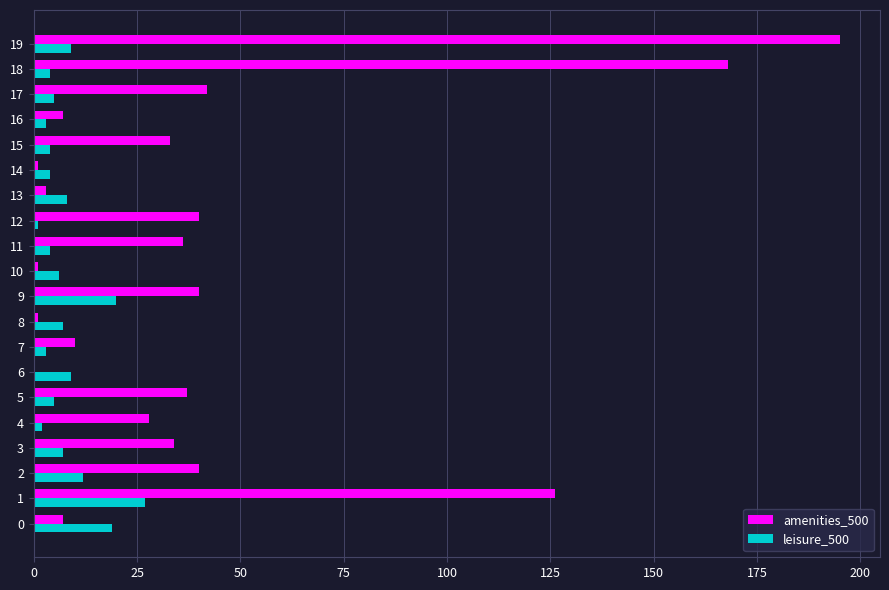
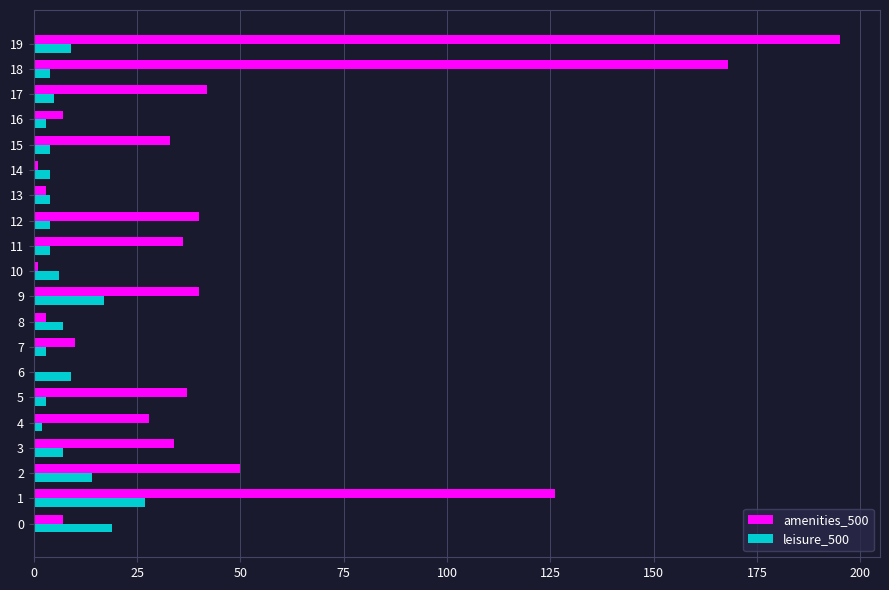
  {
    "amenities_500": {
      "19": 195,
      "18": 168,
      "17": 42,
      "16": 7,
      "15": 33,
      "14": 1,
      "13": 3,
      "12": 40,
      "11": 36,
      "10": 1,
      "9": 40,
-     "8": 1,
+     "8": 3,
      "7": 10,
      "6": 0,
      "5": 37,
      "4": 28,
      "3": 34,
-     "2": 40,
+     "2": 50,
      "1": 126,
      "0": 7
    },
    "leisure_500": {
      "19": 9,
      "18": 4,
      "17": 5,
      "16": 3,
      "15": 4,
      "14": 4,
-     "13": 8,
-     "12": 1,
+     "13": 4,
+     "12": 4,
      "11": 4,
      "10": 6,
-     "9": 20,
+     "9": 17,
      "8": 7,
      "7": 3,
      "6": 9,
-     "5": 5,
+     "5": 3,
      "4": 2,
      "3": 7,
-     "2": 12,
+     "2": 14,
      "1": 27,
      "0": 19
    }
  }
